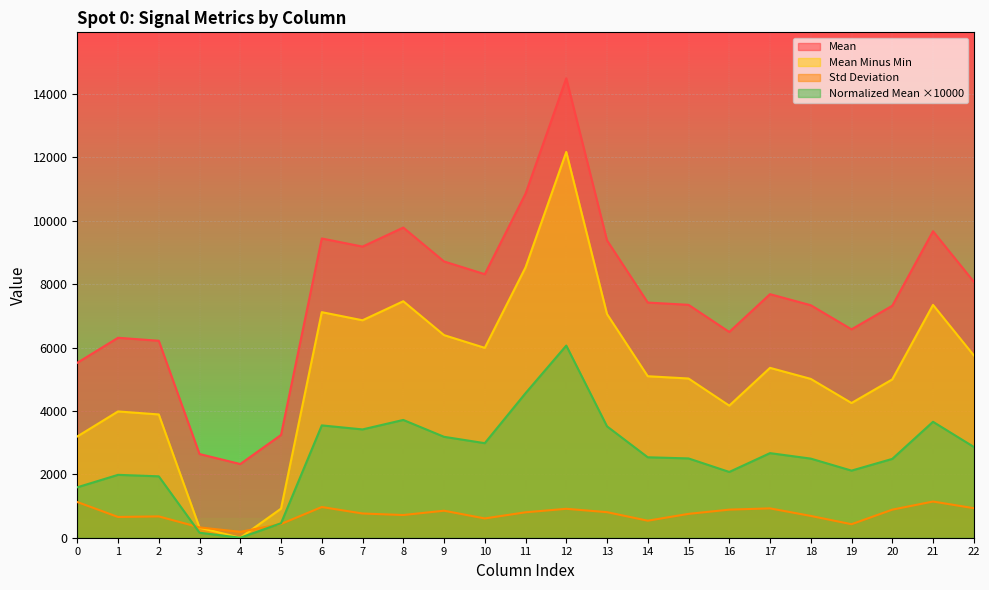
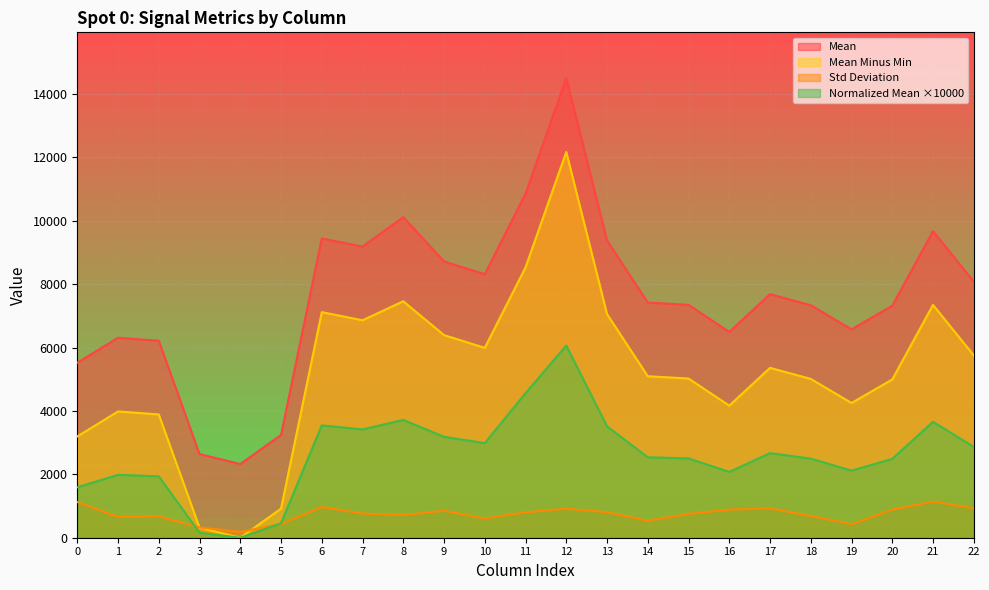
  {
    "Mean": {
      "0": 5500,
      "1": 6300,
      "2": 6200,
      "3": 2600,
      "4": 2300,
      "5": 3200,
      "6": 9400,
      "7": 9200,
-     "8": 9800,
+     "8": 10100,
      "9": 8700,
      "10": 8300,
      "11": 10900,
      "12": 14500,
      "13": 9400,
      "14": 7400,
      "15": 7300,
      "16": 6500,
      "17": 7700,
      "18": 7300,
      "19": 6600,
      "20": 7300,
      "21": 9700,
      "22": 8100
    },
    "Normalized Mean ×10000": {
      "0": 1600,
      "1": 2000,
      "2": 1900,
      "3": 200,
      "6": 3500,
      "7": 3400,
      "8": 3700,
      "9": 3200,
      "10": 3000,
      "11": 4600,
      "12": 6100,
      "13": 3500,
      "14": 2500,
      "15": 2500,
      "16": 2100,
      "17": 2700,
      "18": 2500,
      "19": 2100,
      "20": 2500,
      "21": 3700,
      "22": 2900
    }
  }
